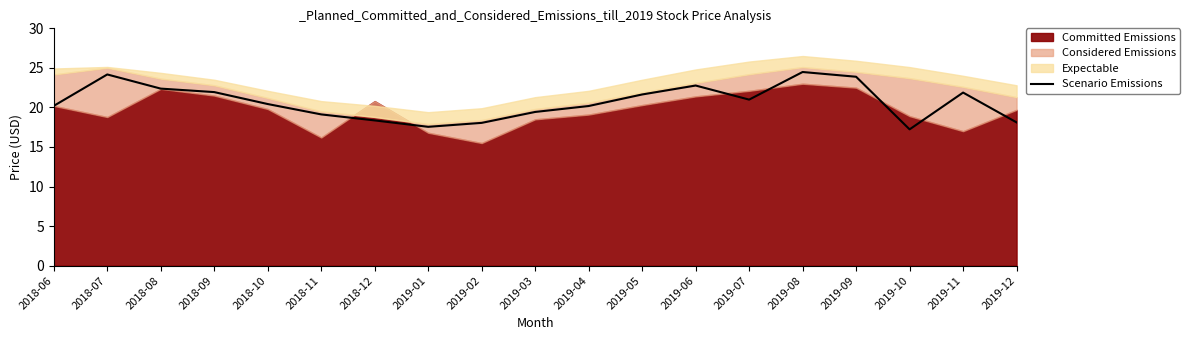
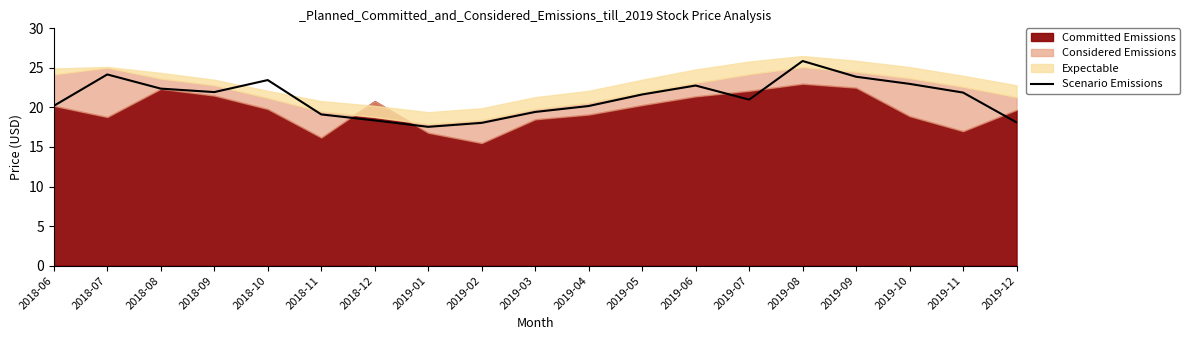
  {
    "Scenario Emissions": {
      "2018-07": 24,
      "2018-09": 22,
-     "2018-10": 20,
+     "2018-10": 23,
      "2018-11": 19,
      "2018-12": 18,
      "2019-01": 18,
      "2019-02": 18,
      "2019-03": 19,
      "2019-04": 20,
      "2019-06": 23,
      "2019-07": 21,
-     "2019-08": 24,
+     "2019-08": 26,
      "2019-09": 24,
-     "2019-10": 17,
+     "2019-10": 23,
      "2019-11": 22,
      "2019-12": 18
    },
    "Committed Emissions": {
      "2018-07": 19,
      "2018-09": 22,
      "2018-10": 20,
      "2018-11": 16,
      "2019-01": 17,
      "2019-02": 16,
      "2019-03": 19,
      "2019-04": 19,
      "2019-05": 20,
      "2019-06": 21,
      "2019-07": 22,
      "2019-08": 23,
      "2019-09": 23,
      "2019-10": 19,
      "2019-11": 17,
      "2019-12": 20
    }
  }
